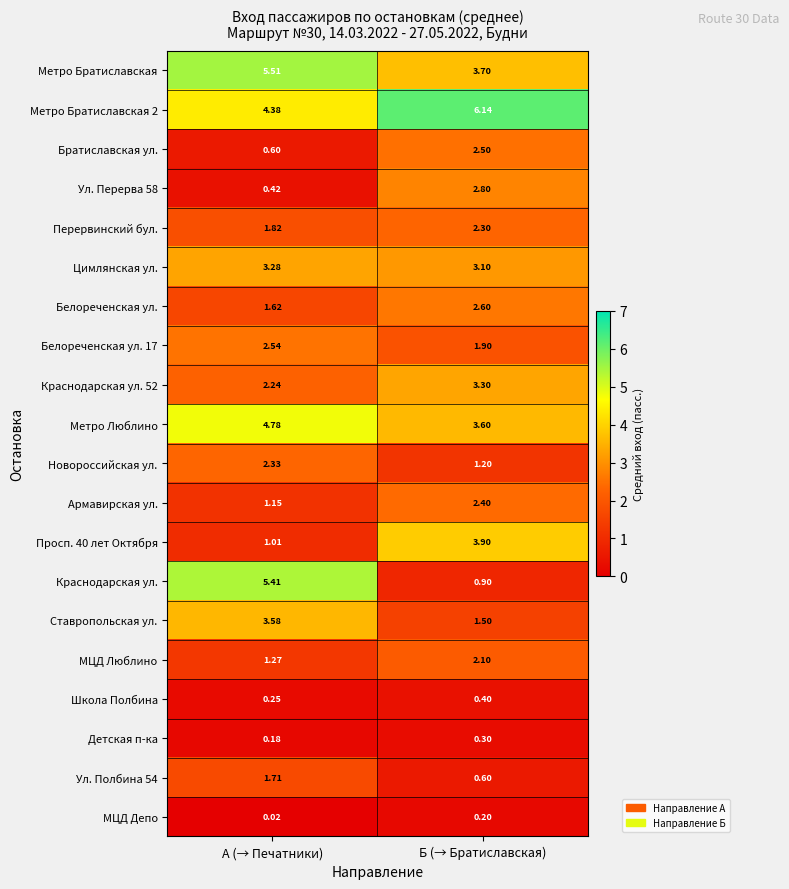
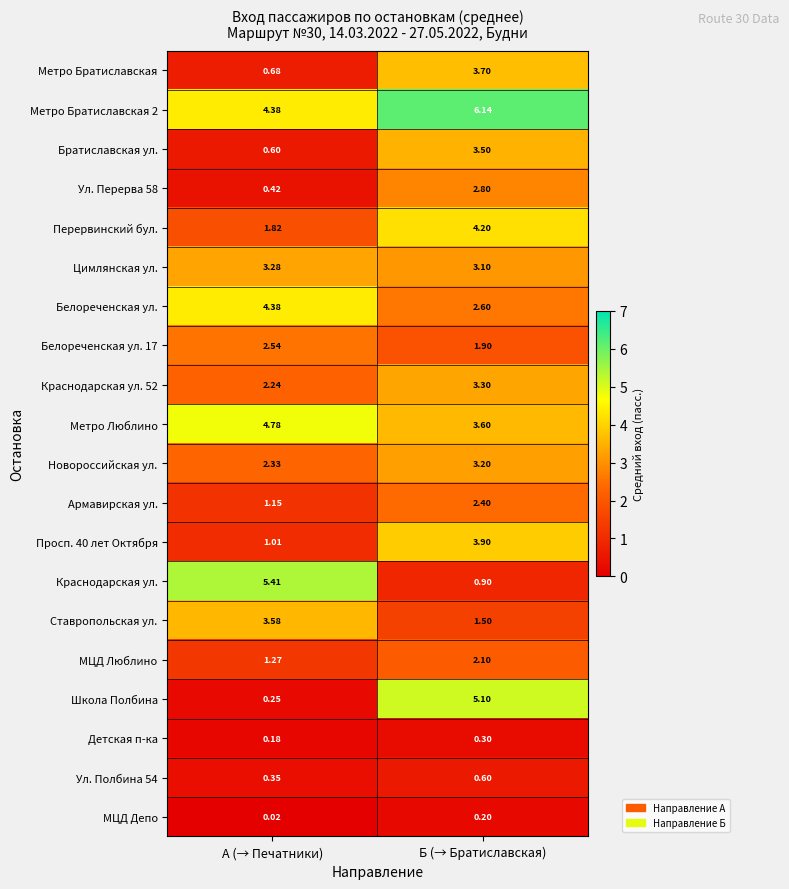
  {
    "Метро Братиславская": {
-     "А (→ Печатники)": 5.51,
+     "А (→ Печатники)": 0.68,
      "Б (→ Братиславская)": 3.70
    },
    "Метро Братиславская 2": {
      "А (→ Печатники)": 4.38,
      "Б (→ Братиславская)": 6.14
    },
    "Братиславская ул.": {
      "А (→ Печатники)": 0.60,
-     "Б (→ Братиславская)": 2.50
+     "Б (→ Братиславская)": 3.50
    },
    "Ул. Перерва 58": {
      "А (→ Печатники)": 0.42,
      "Б (→ Братиславская)": 2.80
    },
    "Перервинский бул.": {
      "А (→ Печатники)": 1.82,
-     "Б (→ Братиславская)": 2.30
+     "Б (→ Братиславская)": 4.20
    },
    "Цимлянская ул.": {
      "А (→ Печатники)": 3.28,
      "Б (→ Братиславская)": 3.10
    },
    "Белореченская ул.": {
-     "А (→ Печатники)": 1.62,
+     "А (→ Печатники)": 4.38,
      "Б (→ Братиславская)": 2.60
    },
    "Белореченская ул. 17": {
      "А (→ Печатники)": 2.54,
      "Б (→ Братиславская)": 1.90
    },
    "Краснодарская ул. 52": {
      "А (→ Печатники)": 2.24,
      "Б (→ Братиславская)": 3.30
    },
    "Метро Люблино": {
      "А (→ Печатники)": 4.78,
      "Б (→ Братиславская)": 3.60
    },
    "Новороссийская ул.": {
      "А (→ Печатники)": 2.33,
-     "Б (→ Братиславская)": 1.20
+     "Б (→ Братиславская)": 3.20
    },
    "Армавирская ул.": {
      "А (→ Печатники)": 1.15,
      "Б (→ Братиславская)": 2.40
    },
    "Просп. 40 лет Октября": {
      "А (→ Печатники)": 1.01,
      "Б (→ Братиславская)": 3.90
    },
    "Краснодарская ул.": {
      "А (→ Печатники)": 5.41,
      "Б (→ Братиславская)": 0.90
    },
    "Ставропольская ул.": {
      "А (→ Печатники)": 3.58,
      "Б (→ Братиславская)": 1.50
    },
    "МЦД Люблино": {
      "А (→ Печатники)": 1.27,
      "Б (→ Братиславская)": 2.10
    },
    "Школа Полбина": {
      "А (→ Печатники)": 0.25,
-     "Б (→ Братиславская)": 0.40
+     "Б (→ Братиславская)": 5.10
    },
    "Детская п-ка": {
      "А (→ Печатники)": 0.18,
      "Б (→ Братиславская)": 0.30
    },
    "Ул. Полбина 54": {
-     "А (→ Печатники)": 1.71,
+     "А (→ Печатники)": 0.35,
      "Б (→ Братиславская)": 0.60
    },
    "МЦД Депо": {
      "А (→ Печатники)": 0.02,
      "Б (→ Братиславская)": 0.20
    }
  }
